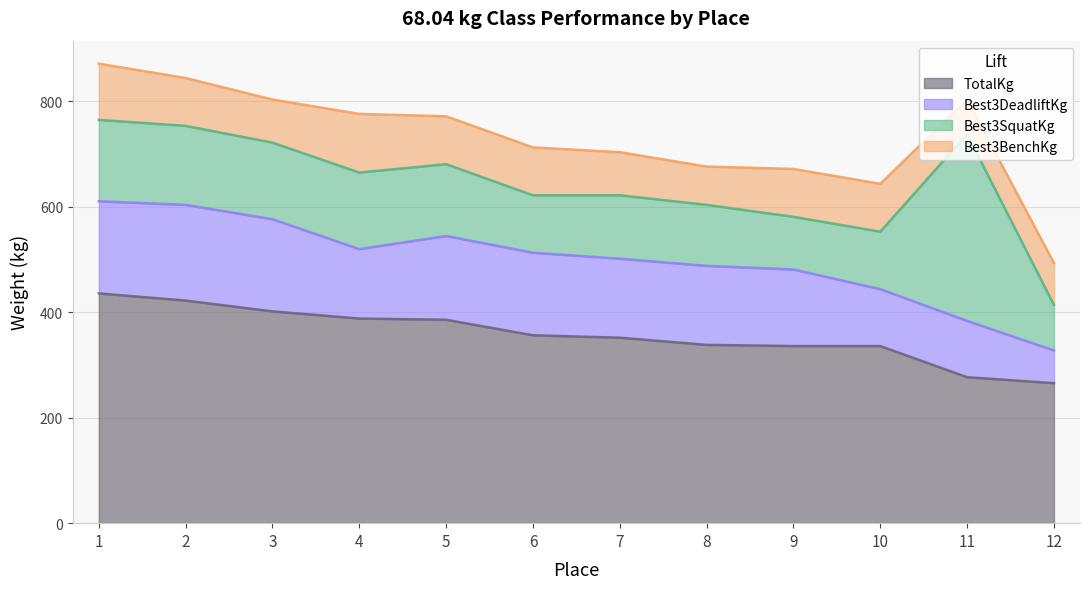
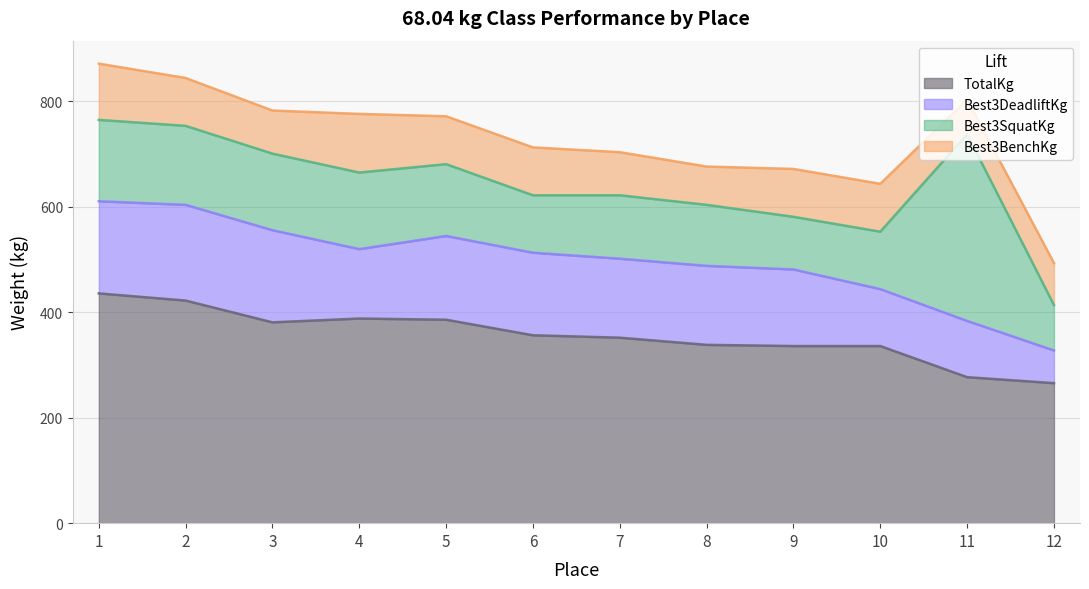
  {
    "TotalKg": {
      "1": 440,
      "2": 420,
-     "3": 400,
+     "3": 380,
      "4": 390,
      "5": 390,
      "6": 360,
      "7": 350,
      "8": 340,
      "9": 340,
      "10": 340,
      "11": 280,
      "12": 270
    },
    "Best3DeadliftKg": {
      "1": 170,
      "2": 180,
      "3": 170,
      "4": 130,
      "5": 160,
      "6": 160,
      "7": 150,
      "8": 150,
      "9": 150,
      "10": 110,
      "11": 110,
      "12": 60
    },
    "Best3SquatKg": {
      "1": 150,
      "2": 150,
      "3": 150,
      "4": 150,
      "5": 140,
      "6": 110,
      "7": 120,
      "8": 120,
      "9": 100,
      "10": 110,
      "12": 90
    },
    "Best3BenchKg": {
      "1": 110,
      "2": 90,
      "3": 80,
      "4": 110,
      "5": 90,
      "6": 90,
      "7": 80,
      "8": 70,
      "9": 90,
      "10": 90,
      "12": 80
    }
  }
